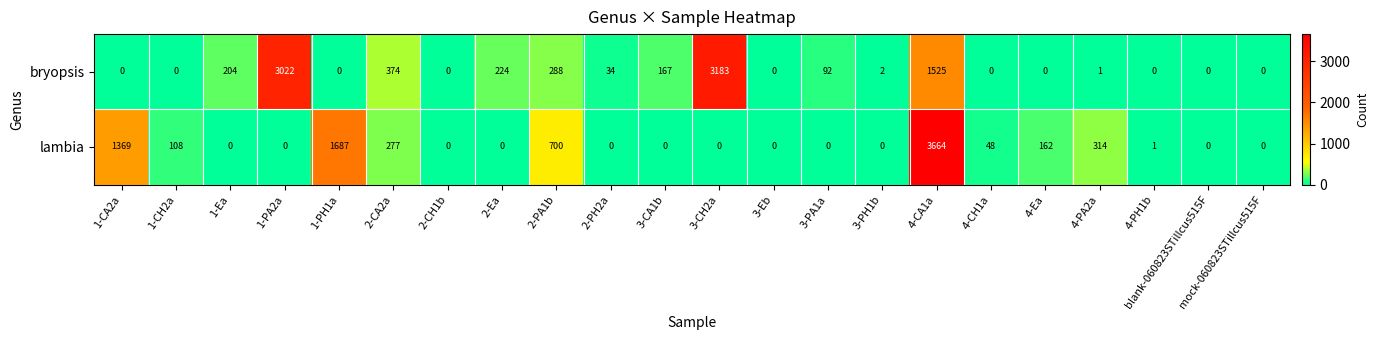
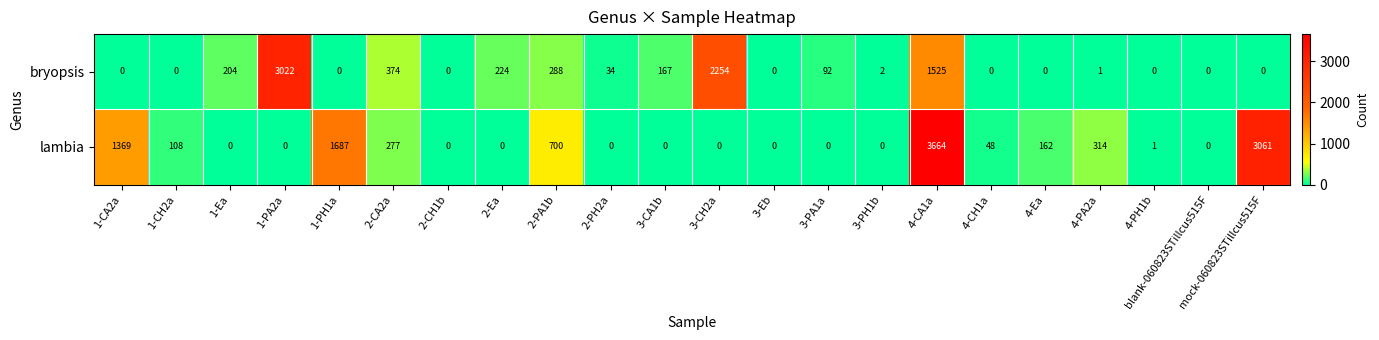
  {
    "bryopsis": {
      "1-CA2a": 0,
      "1-CH2a": 0,
      "1-Ea": 204,
      "1-PA2a": 3022,
      "1-PH1a": 0,
      "2-CA2a": 374,
      "2-CH1b": 0,
      "2-Ea": 224,
      "2-PA1b": 288,
      "2-PH2a": 34,
      "3-CA1b": 167,
-     "3-CH2a": 3183,
+     "3-CH2a": 2254,
      "3-Eb": 0,
      "3-PA1a": 92,
      "3-PH1b": 2,
      "4-CA1a": 1525,
      "4-CH1a": 0,
      "4-Ea": 0,
      "4-PA2a": 1,
      "4-PH1b": 0,
      "blank-060823STillcus515F": 0,
      "mock-060823STillcus515F": 0
    },
    "lambia": {
      "1-CA2a": 1369,
      "1-CH2a": 108,
      "1-Ea": 0,
      "1-PA2a": 0,
      "1-PH1a": 1687,
      "2-CA2a": 277,
      "2-CH1b": 0,
      "2-Ea": 0,
      "2-PA1b": 700,
      "2-PH2a": 0,
      "3-CA1b": 0,
      "3-CH2a": 0,
      "3-Eb": 0,
      "3-PA1a": 0,
      "3-PH1b": 0,
      "4-CA1a": 3664,
      "4-CH1a": 48,
      "4-Ea": 162,
      "4-PA2a": 314,
      "4-PH1b": 1,
      "blank-060823STillcus515F": 0,
-     "mock-060823STillcus515F": 0
+     "mock-060823STillcus515F": 3061
    }
  }
